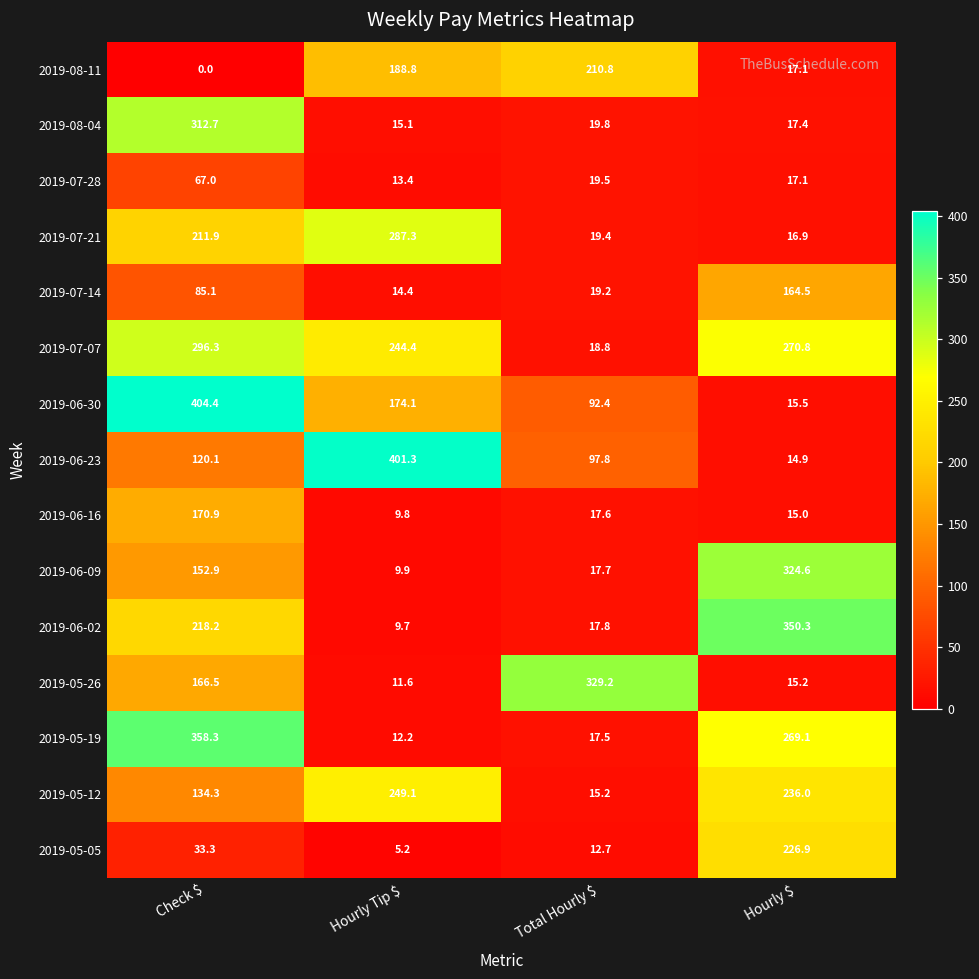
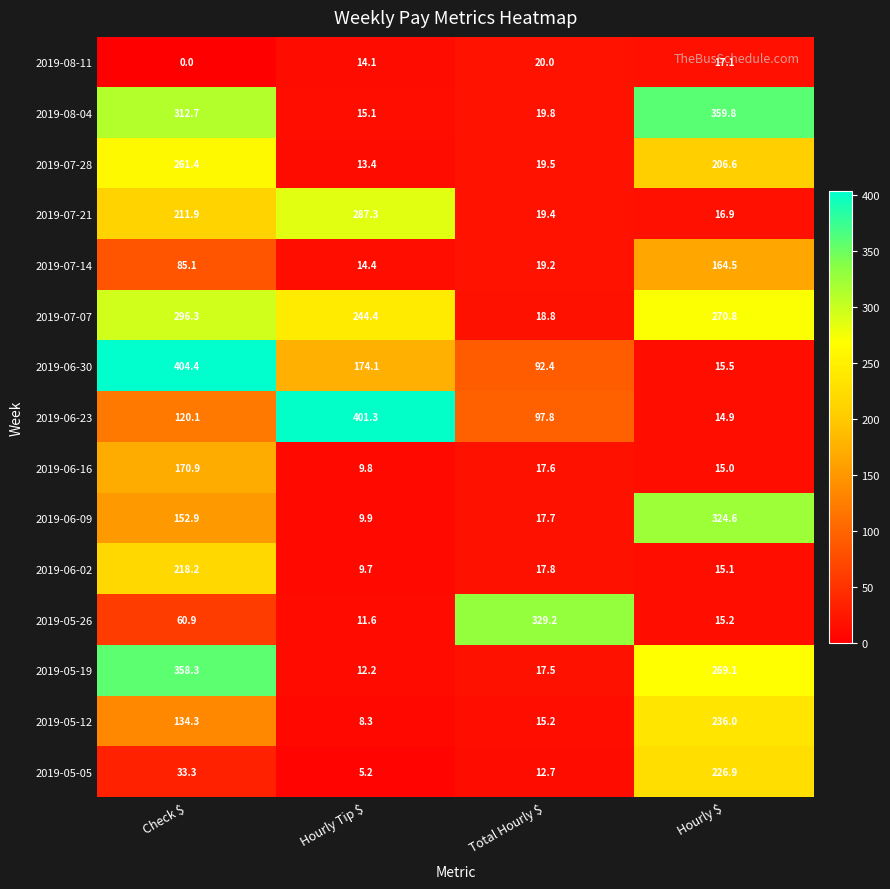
  {
    "2019-08-11": {
      "Check $": 0.0,
-     "Hourly Tip $": 188.8,
-     "Total Hourly $": 210.8
+     "Hourly Tip $": 14.1,
+     "Total Hourly $": 20.0
    },
    "2019-08-04": {
      "Check $": 312.7,
      "Hourly Tip $": 15.1,
      "Total Hourly $": 19.8,
-     "Hourly $": 17.4
+     "Hourly $": 359.8
    },
    "2019-07-28": {
-     "Check $": 67.0,
+     "Check $": 261.4,
      "Hourly Tip $": 13.4,
      "Total Hourly $": 19.5,
-     "Hourly $": 17.1
+     "Hourly $": 206.6
    },
    "2019-07-21": {
      "Check $": 211.9,
      "Hourly Tip $": 287.3,
      "Total Hourly $": 19.4,
      "Hourly $": 16.9
    },
    "2019-07-14": {
      "Check $": 85.1,
      "Hourly Tip $": 14.4,
      "Total Hourly $": 19.2,
      "Hourly $": 164.5
    },
    "2019-07-07": {
      "Check $": 296.3,
      "Hourly Tip $": 244.4,
      "Total Hourly $": 18.8,
      "Hourly $": 270.8
    },
    "2019-06-30": {
      "Check $": 404.4,
      "Hourly Tip $": 174.1,
      "Total Hourly $": 92.4,
      "Hourly $": 15.5
    },
    "2019-06-23": {
      "Check $": 120.1,
      "Hourly Tip $": 401.3,
      "Total Hourly $": 97.8,
      "Hourly $": 14.9
    },
    "2019-06-16": {
      "Check $": 170.9,
      "Hourly Tip $": 9.8,
      "Total Hourly $": 17.6,
      "Hourly $": 15.0
    },
    "2019-06-09": {
      "Check $": 152.9,
      "Hourly Tip $": 9.9,
      "Total Hourly $": 17.7,
      "Hourly $": 324.6
    },
    "2019-06-02": {
      "Check $": 218.2,
      "Hourly Tip $": 9.7,
      "Total Hourly $": 17.8,
-     "Hourly $": 350.3
+     "Hourly $": 15.1
    },
    "2019-05-26": {
-     "Check $": 166.5,
+     "Check $": 60.9,
      "Hourly Tip $": 11.6,
      "Total Hourly $": 329.2,
      "Hourly $": 15.2
    },
    "2019-05-19": {
      "Check $": 358.3,
      "Hourly Tip $": 12.2,
      "Total Hourly $": 17.5,
      "Hourly $": 269.1
    },
    "2019-05-12": {
      "Check $": 134.3,
-     "Hourly Tip $": 249.1,
+     "Hourly Tip $": 8.3,
      "Total Hourly $": 15.2,
      "Hourly $": 236.0
    },
    "2019-05-05": {
      "Check $": 33.3,
      "Hourly Tip $": 5.2,
      "Total Hourly $": 12.7,
      "Hourly $": 226.9
    }
  }
